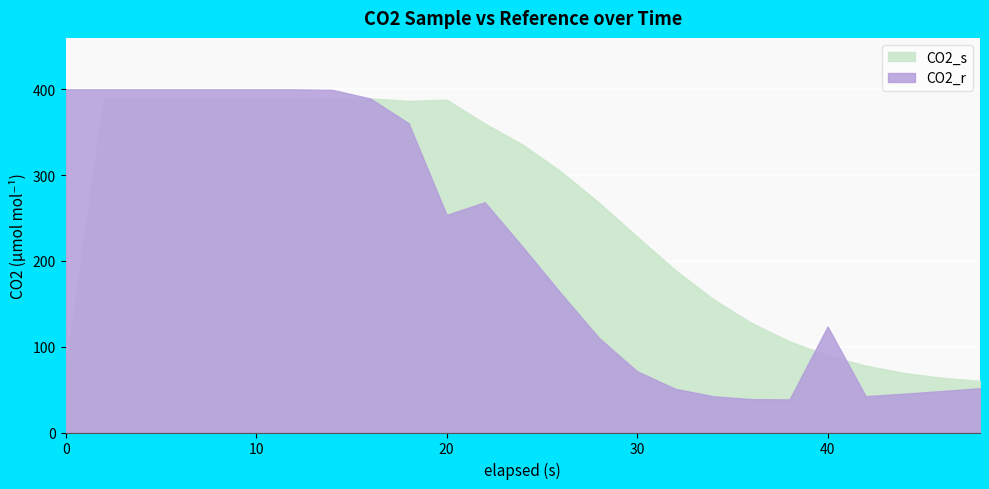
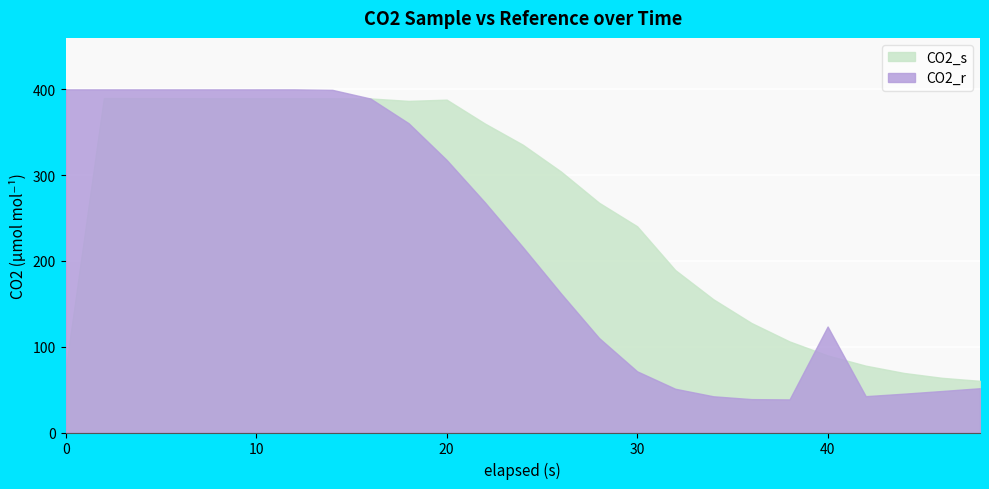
  {
    "CO2_s": {
      "0": 70,
      "10": 390,
      "20": 390,
-     "30": 230,
+     "30": 240,
      "40": 90
    },
    "CO2_r": {
      "0": 400,
      "10": 400,
-     "20": 250,
+     "20": 320,
      "30": 70,
      "40": 120
    }
  }
